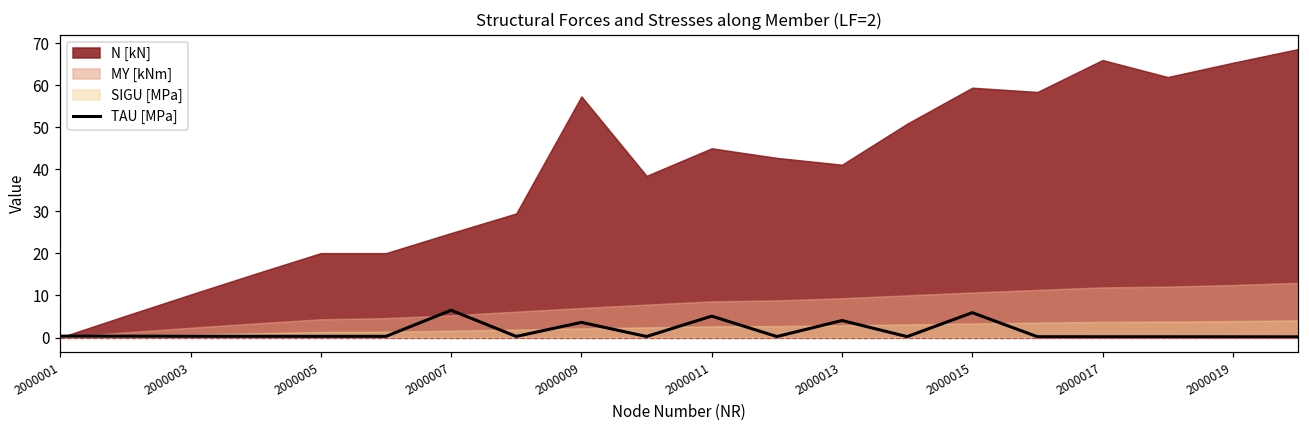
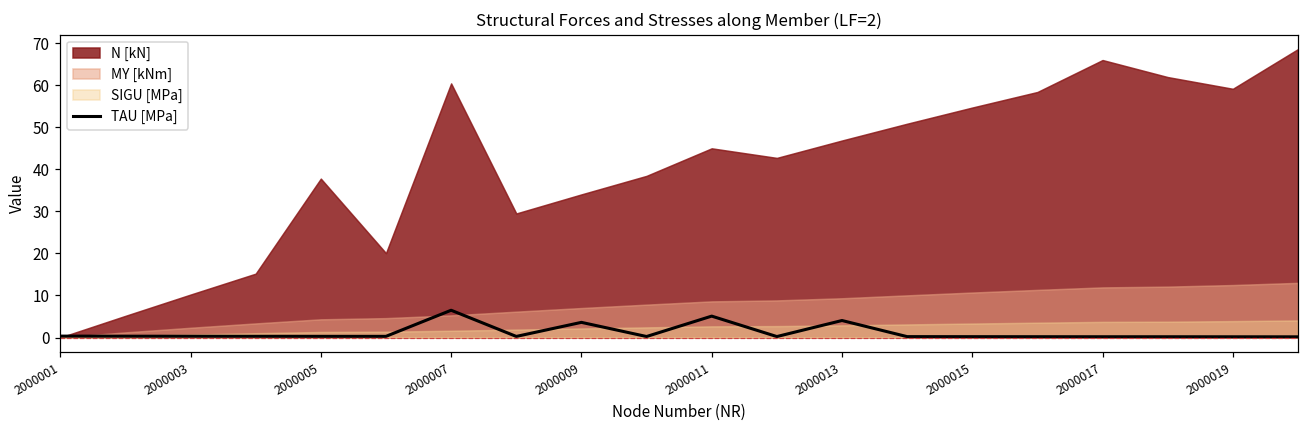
  {
    "N [kN]": {
      "2000003": 10,
-     "2000005": 20,
-     "2000007": 25,
-     "2000009": 57,
+     "2000005": 38,
+     "2000007": 60,
+     "2000009": 34,
      "2000011": 45,
-     "2000013": 41,
-     "2000015": 59,
+     "2000013": 47,
+     "2000015": 55,
      "2000017": 66,
-     "2000019": 65
+     "2000019": 59
    },
    "TAU [MPa]": {
      "2000005": 0,
      "2000007": 6,
      "2000009": 4,
      "2000011": 5,
      "2000013": 4,
-     "2000015": 6,
+     "2000015": 0,
      "2000017": 0,
      "2000019": 0
    }
  }
